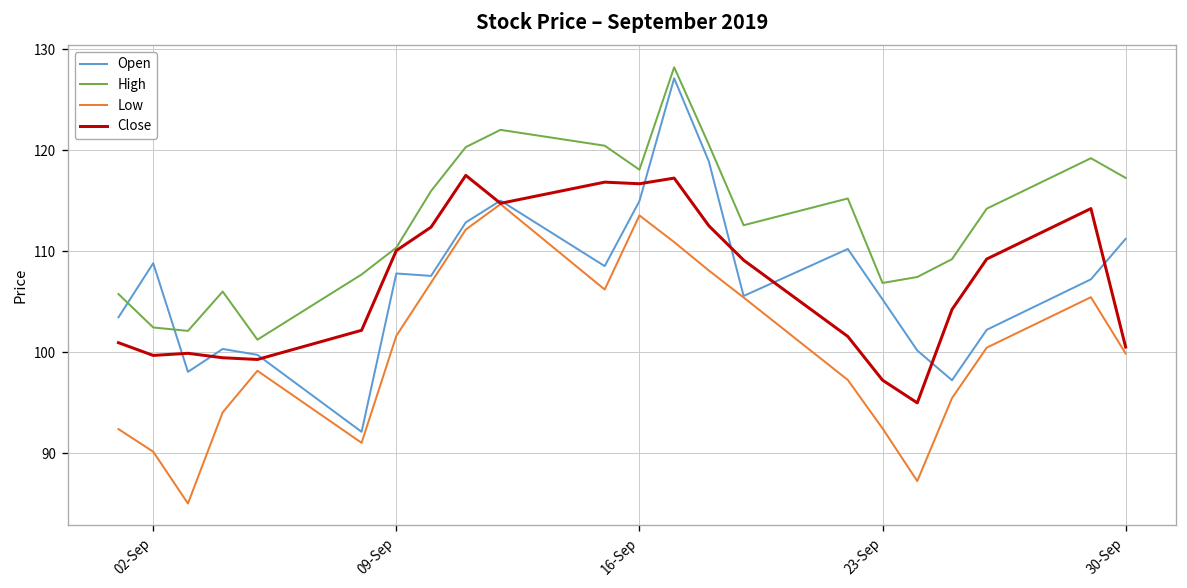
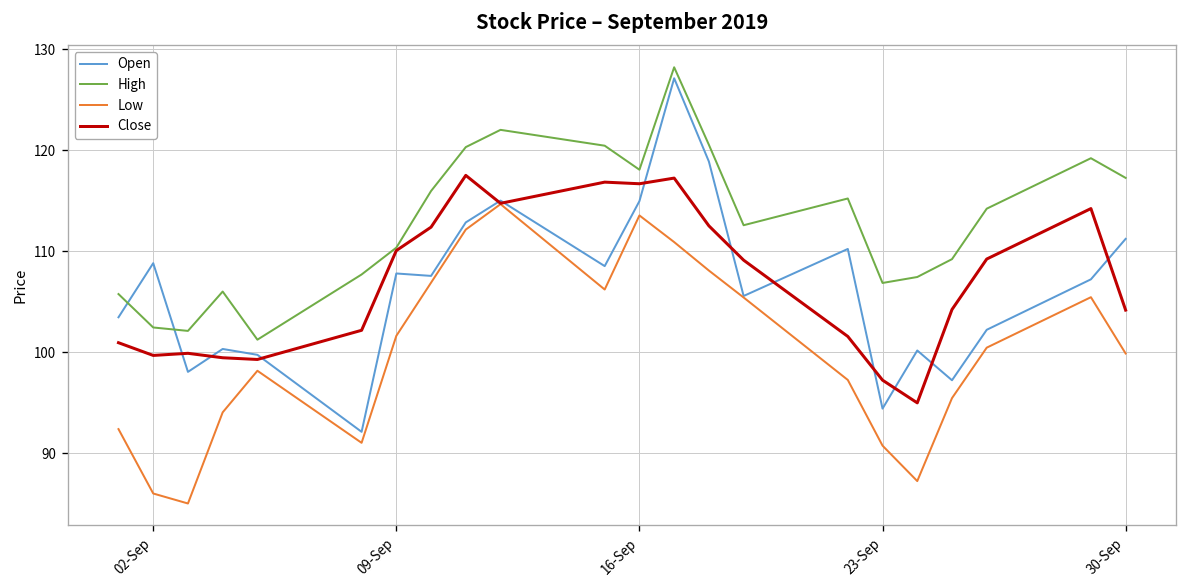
  {
    "Open": {
      "02-Sep": 109,
      "09-Sep": 108,
      "16-Sep": 115,
-     "23-Sep": 105,
+     "23-Sep": 94,
      "30-Sep": 111
    },
    "High": {
      "02-Sep": 102,
      "16-Sep": 118,
      "23-Sep": 107,
      "30-Sep": 117
    },
    "Low": {
-     "02-Sep": 90,
+     "02-Sep": 86,
      "09-Sep": 102,
      "16-Sep": 114,
-     "23-Sep": 92,
+     "23-Sep": 91,
      "30-Sep": 100
    },
    "Close": {
      "02-Sep": 100,
      "16-Sep": 117,
      "23-Sep": 97,
-     "30-Sep": 101
+     "30-Sep": 104
    }
  }
